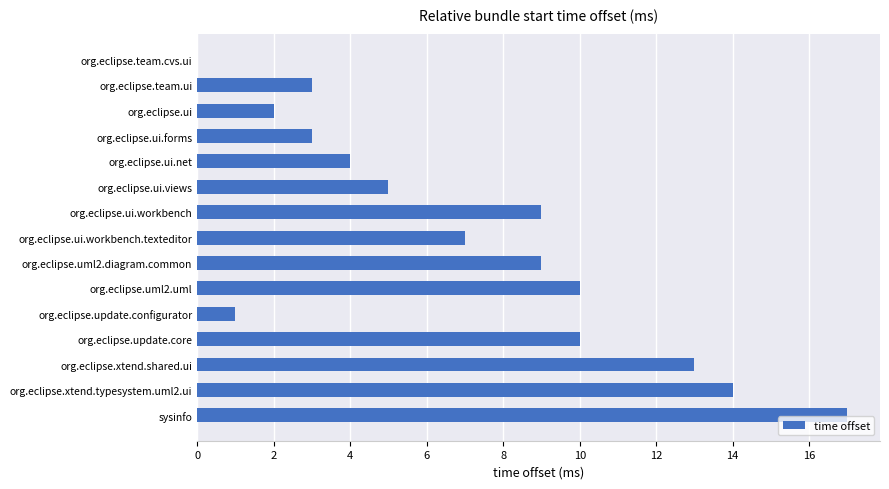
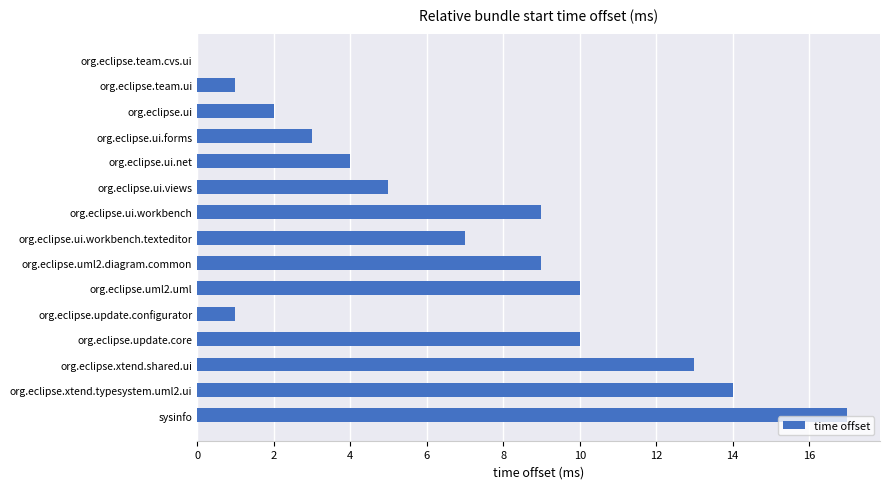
  {
    "org.eclipse.team.cvs.ui": 0.0,
-   "org.eclipse.team.ui": 3.0,
+   "org.eclipse.team.ui": 1.0,
    "org.eclipse.ui": 2.0,
    "org.eclipse.ui.forms": 3.0,
    "org.eclipse.ui.net": 4.0,
    "org.eclipse.ui.views": 5.0,
    "org.eclipse.ui.workbench": 9.0,
    "org.eclipse.ui.workbench.texteditor": 7.0,
    "org.eclipse.uml2.diagram.common": 9.0,
    "org.eclipse.uml2.uml": 10.0,
    "org.eclipse.update.configurator": 1.0,
    "org.eclipse.update.core": 10.0,
    "org.eclipse.xtend.shared.ui": 13.0,
    "org.eclipse.xtend.typesystem.uml2.ui": 14.0,
    "sysinfo": 17.0
  }
